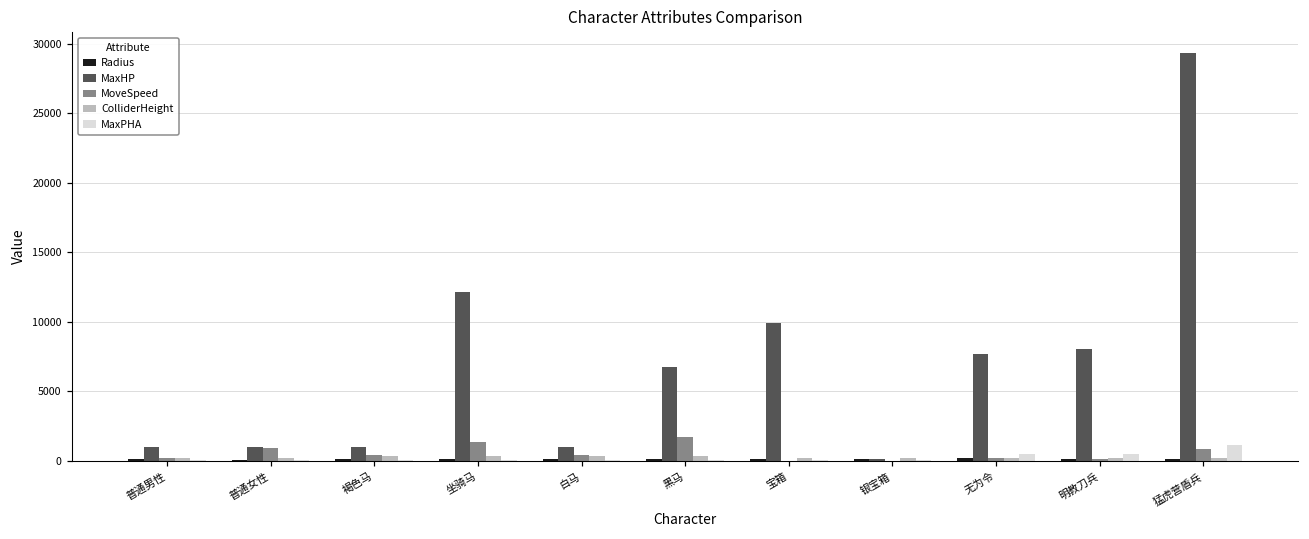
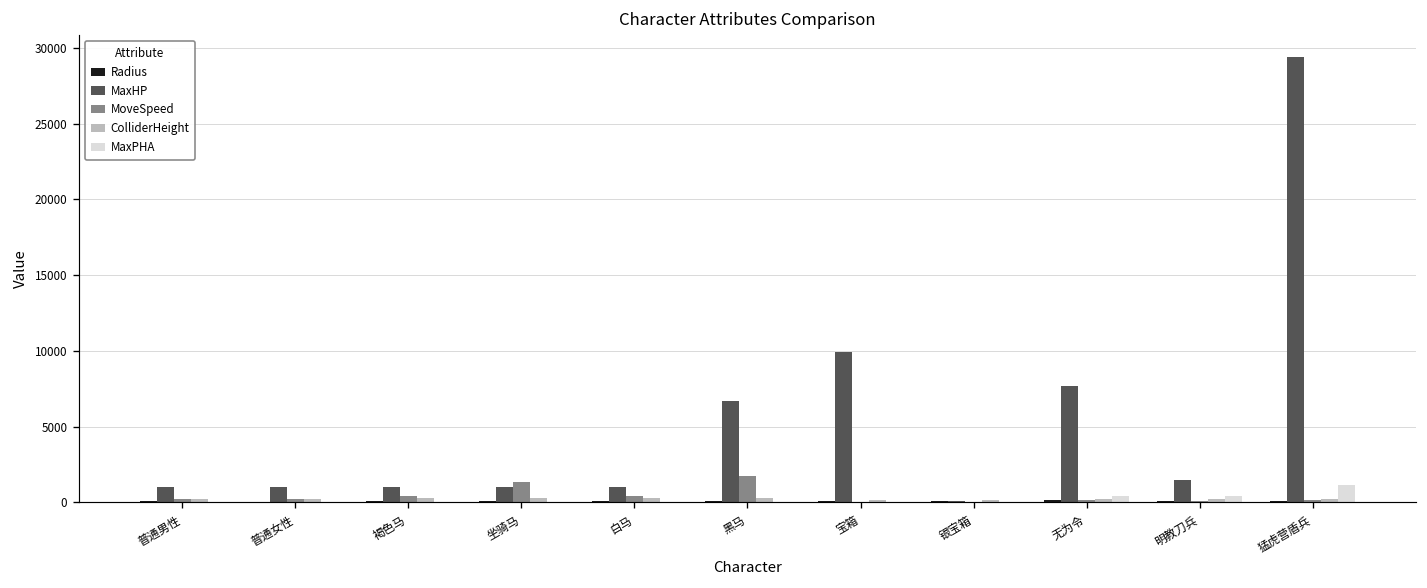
  {
    "MaxHP": {
      "普通男性": 1000,
      "普通女性": 1000,
      "褐色马": 1000,
-     "坐骑马": 12200,
+     "坐骑马": 1000,
      "白马": 1000,
      "黑马": 6700,
      "宝箱": 9900,
      "无为令": 7700,
-     "明教刀兵": 8000,
+     "明教刀兵": 1500,
      "猛虎营盾兵": 29400
    },
    "MoveSpeed": {
      "普通男性": 200,
-     "普通女性": 900,
+     "普通女性": 200,
      "褐色马": 400,
      "坐骑马": 1300,
      "白马": 400,
      "黑马": 1700,
      "宝箱": 0,
      "银宝箱": 0,
-     "猛虎营盾兵": 800
+     "猛虎营盾兵": 200
    }
  }
